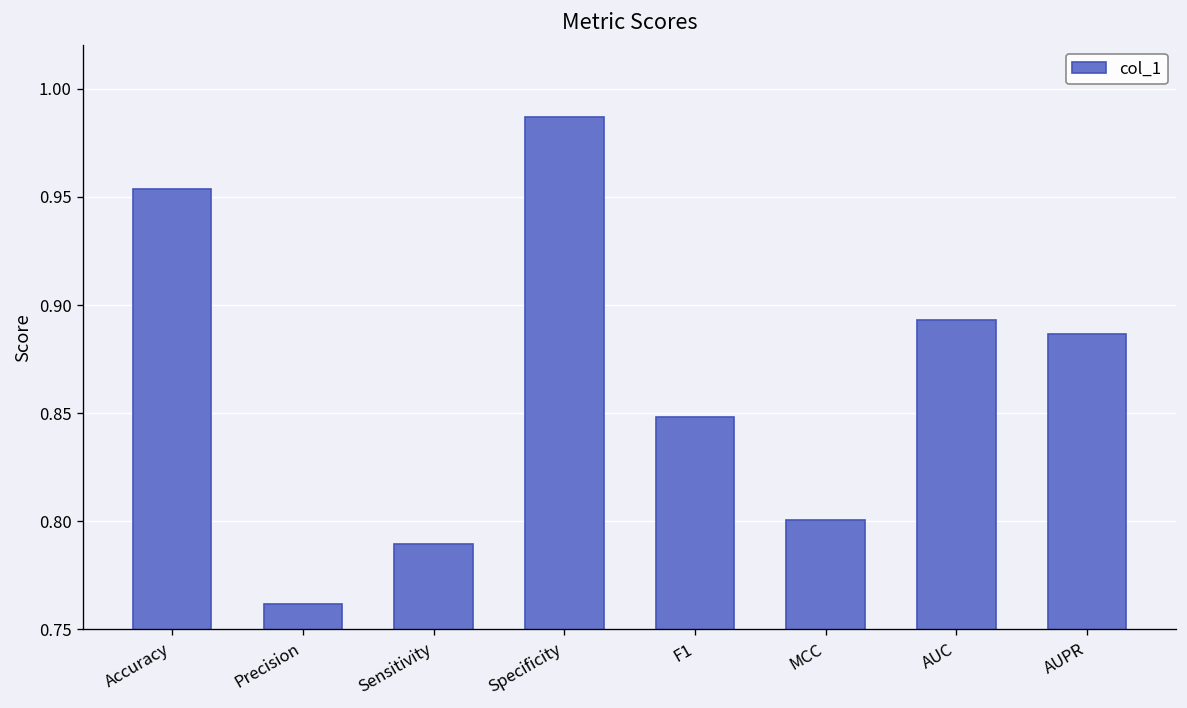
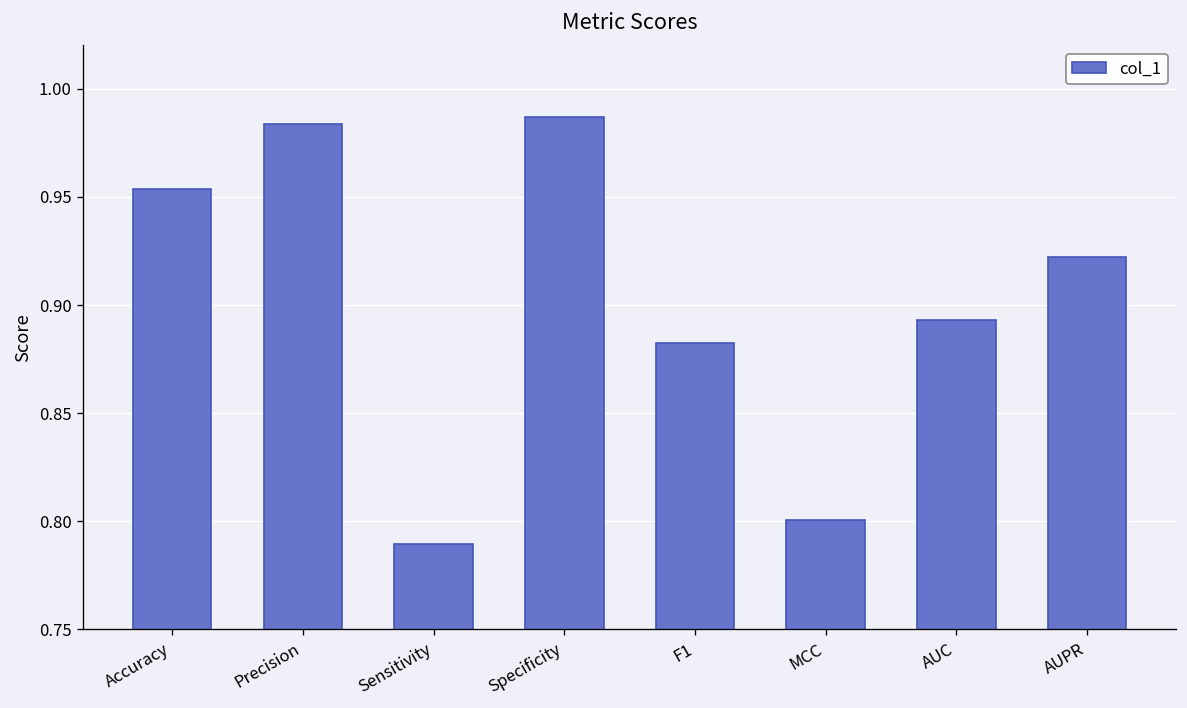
  {
    "Accuracy": 0.953,
-   "Precision": 0.762,
+   "Precision": 0.984,
    "Sensitivity": 0.789,
    "Specificity": 0.987,
-   "F1": 0.848,
+   "F1": 0.882,
    "MCC": 0.801,
    "AUC": 0.893,
-   "AUPR": 0.887
+   "AUPR": 0.922
  }
